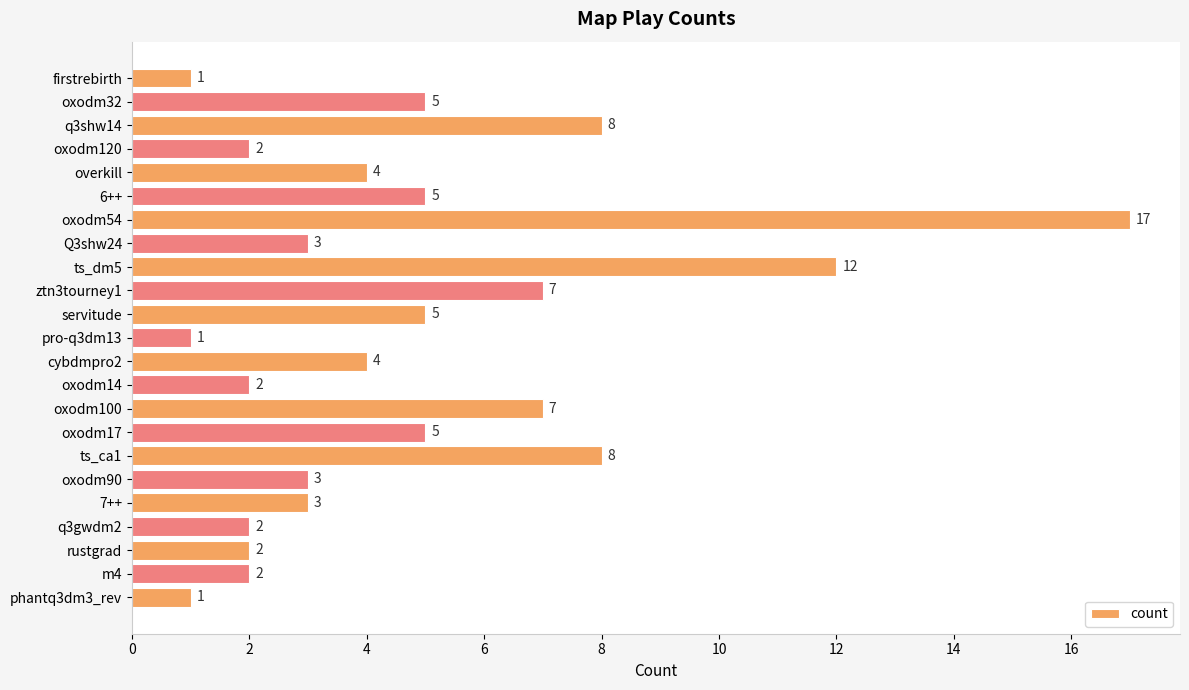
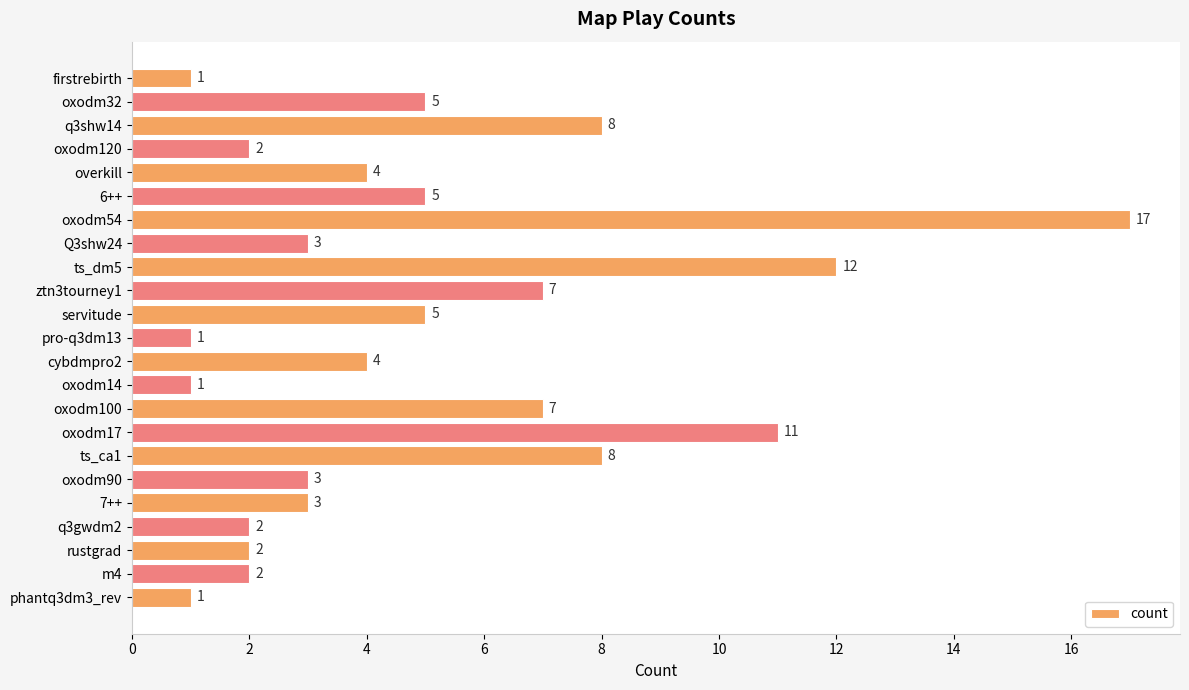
  {
    "firstrebirth": 1,
    "oxodm32": 5,
    "q3shw14": 8,
    "oxodm120": 2,
    "overkill": 4,
    "6++": 5,
    "oxodm54": 17,
    "Q3shw24": 3,
    "ts_dm5": 12,
    "ztn3tourney1": 7,
    "servitude": 5,
    "pro-q3dm13": 1,
    "cybdmpro2": 4,
-   "oxodm14": 2,
+   "oxodm14": 1,
    "oxodm100": 7,
-   "oxodm17": 5,
+   "oxodm17": 11,
    "ts_ca1": 8,
    "oxodm90": 3,
    "7++": 3,
    "q3gwdm2": 2,
    "rustgrad": 2,
    "m4": 2,
    "phantq3dm3_rev": 1
  }
